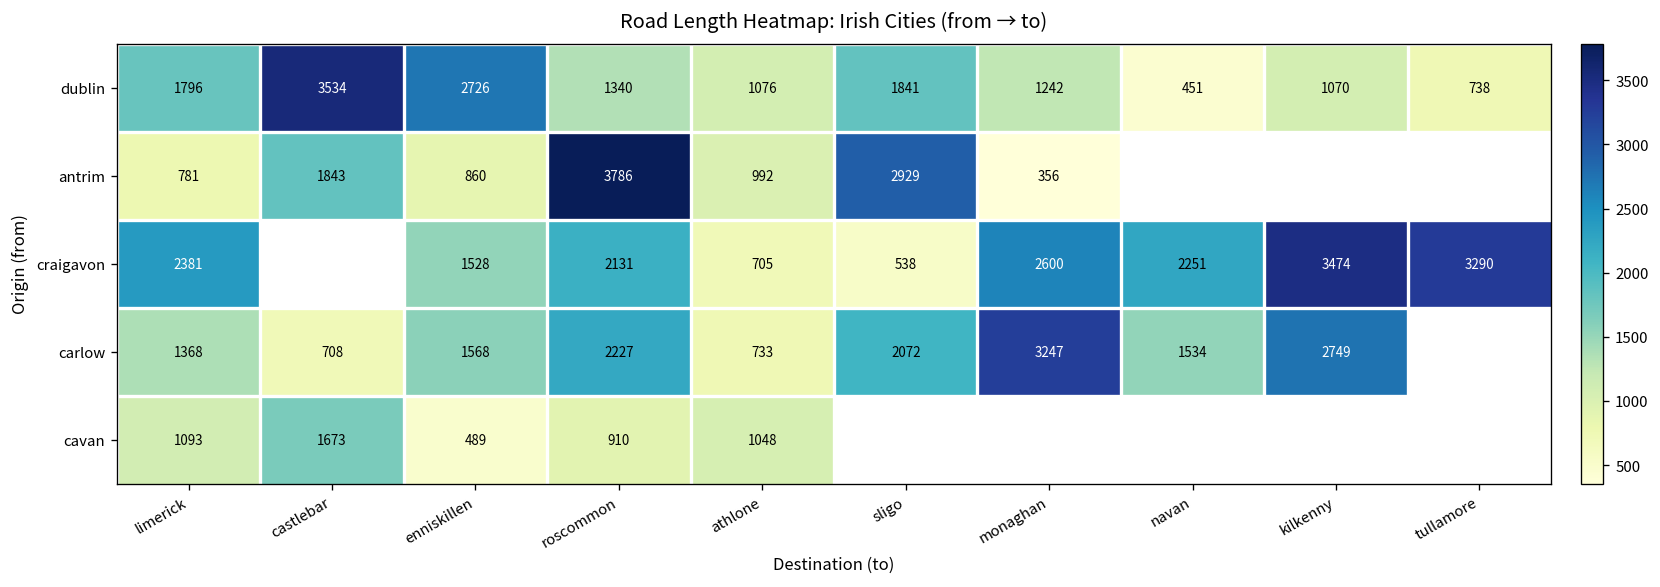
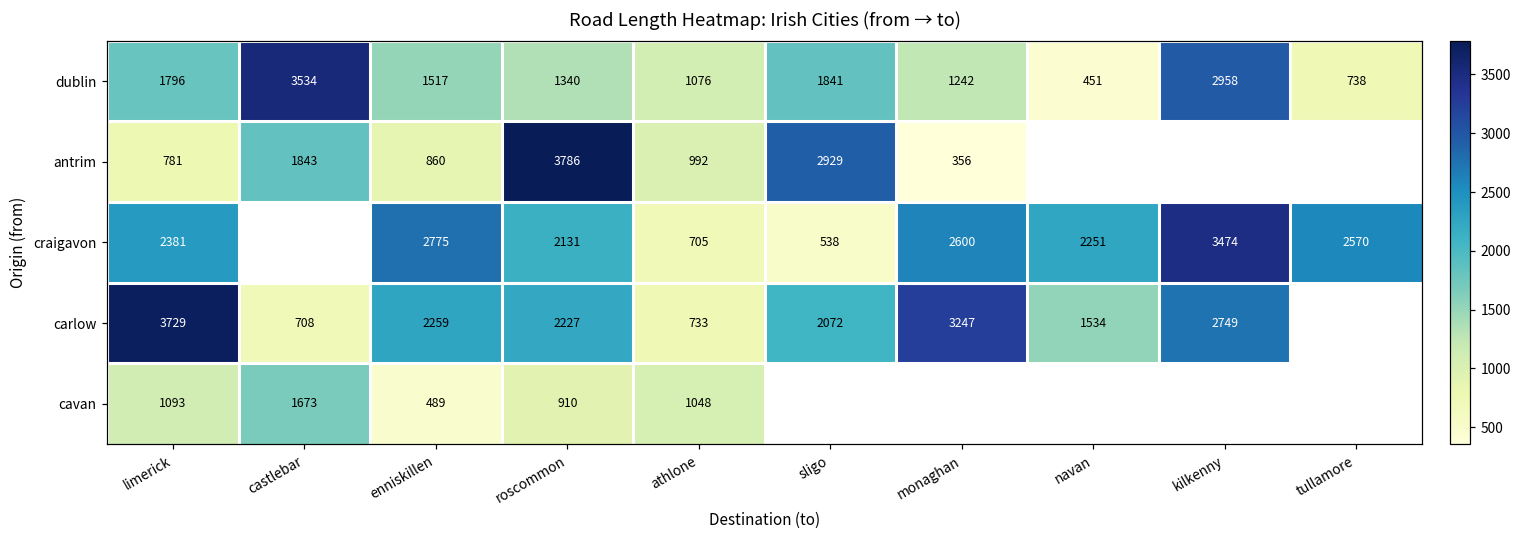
  {
    "dublin": {
      "limerick": 1796,
      "castlebar": 3534,
-     "enniskillen": 2726,
+     "enniskillen": 1517,
      "roscommon": 1340,
      "athlone": 1076,
      "sligo": 1841,
      "monaghan": 1242,
      "navan": 451,
-     "kilkenny": 1070,
+     "kilkenny": 2958,
      "tullamore": 738
    },
    "antrim": {
      "limerick": 781,
      "castlebar": 1843,
      "enniskillen": 860,
      "roscommon": 3786,
      "athlone": 992,
      "sligo": 2929,
      "monaghan": 356
    },
    "craigavon": {
      "limerick": 2381,
-     "enniskillen": 1528,
+     "enniskillen": 2775,
      "roscommon": 2131,
      "athlone": 705,
      "sligo": 538,
      "monaghan": 2600,
      "navan": 2251,
      "kilkenny": 3474,
-     "tullamore": 3290
+     "tullamore": 2570
    },
    "carlow": {
-     "limerick": 1368,
+     "limerick": 3729,
      "castlebar": 708,
-     "enniskillen": 1568,
+     "enniskillen": 2259,
      "roscommon": 2227,
      "athlone": 733,
      "sligo": 2072,
      "monaghan": 3247,
      "navan": 1534,
      "kilkenny": 2749
    },
    "cavan": {
      "limerick": 1093,
      "castlebar": 1673,
      "enniskillen": 489,
      "roscommon": 910,
      "athlone": 1048
    }
  }
